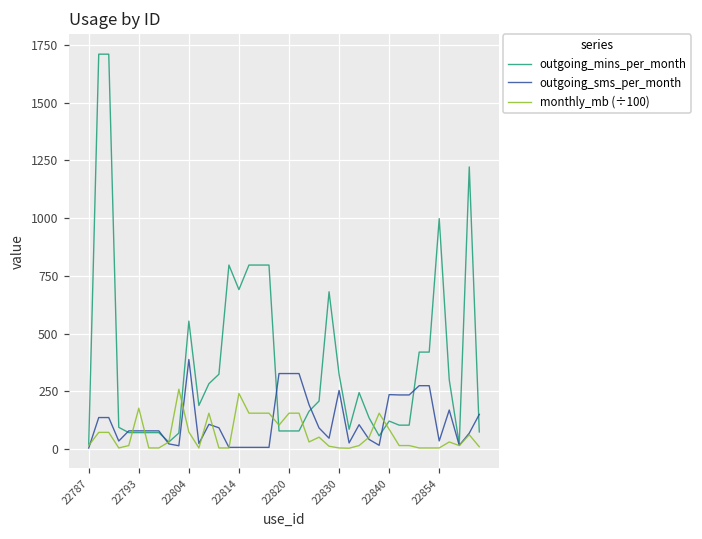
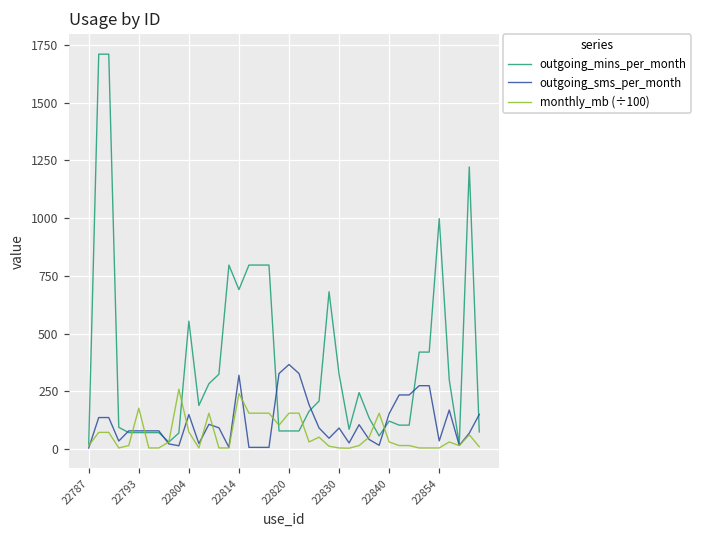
  {
    "outgoing_mins_per_month": {
      "22804": 550,
      "22814": 690,
      "22820": 80,
      "22830": 320,
      "22840": 120,
      "22854": 1000
    },
    "outgoing_sms_per_month": {
-     "22804": 390,
-     "22814": 10,
-     "22820": 330,
-     "22830": 250,
-     "22840": 240,
+     "22804": 150,
+     "22814": 320,
+     "22820": 370,
+     "22830": 90,
+     "22840": 150,
      "22854": 40
    },
    "monthly_mb (÷100)": {
      "22793": 180,
      "22804": 70,
      "22814": 240,
      "22820": 160,
      "22830": 10,
-     "22840": 90,
+     "22840": 30,
      "22854": 10
    }
  }
